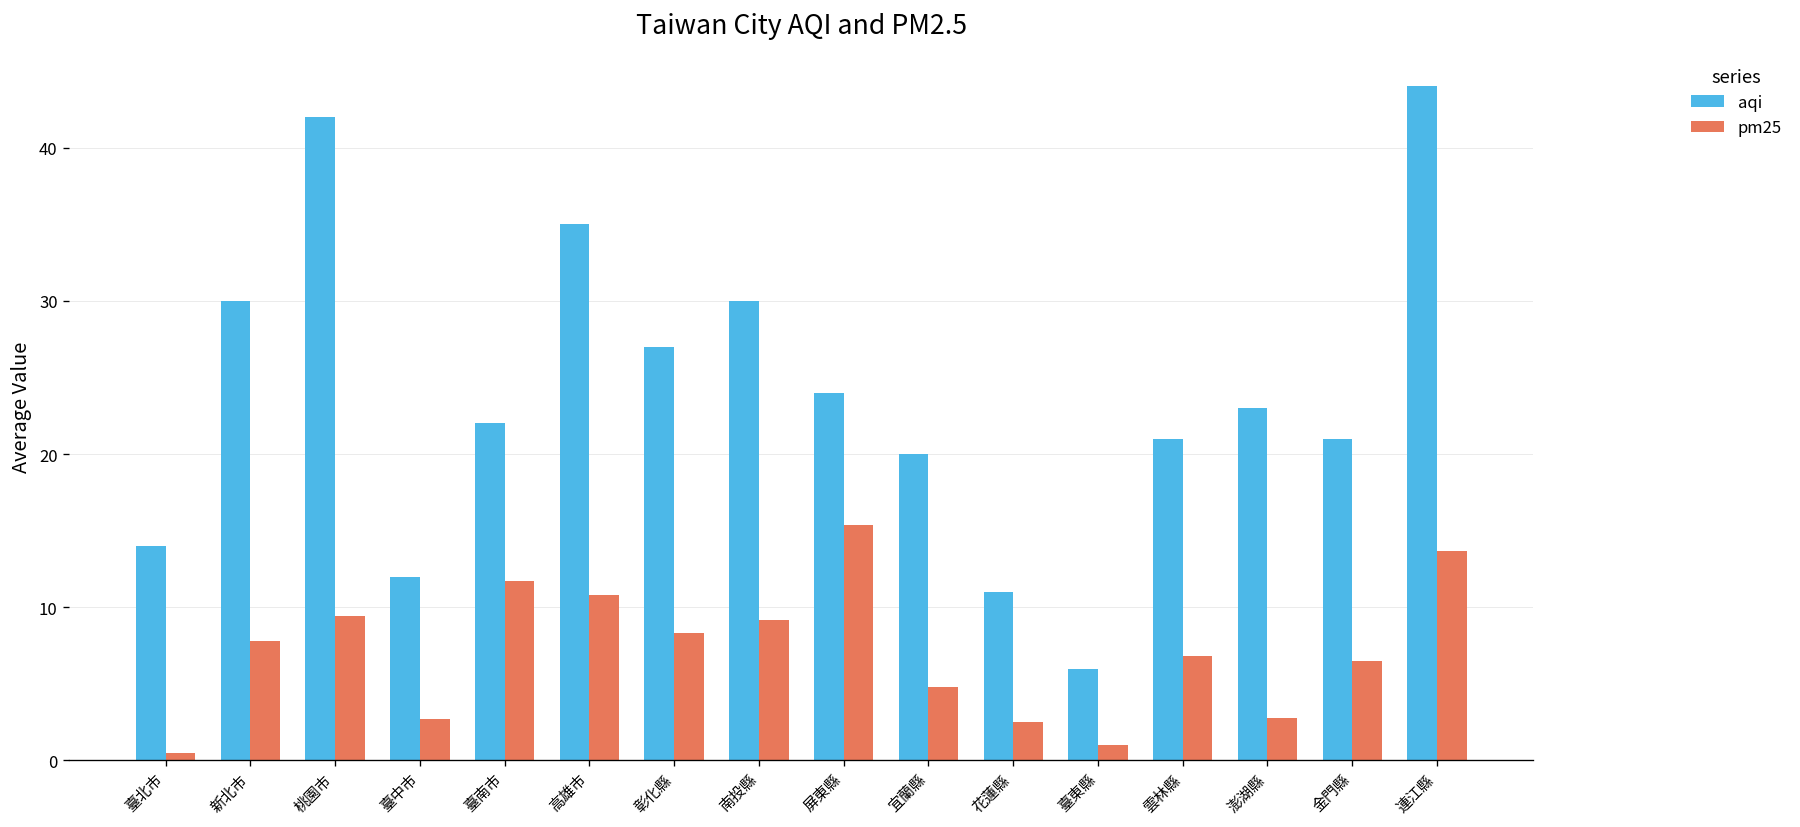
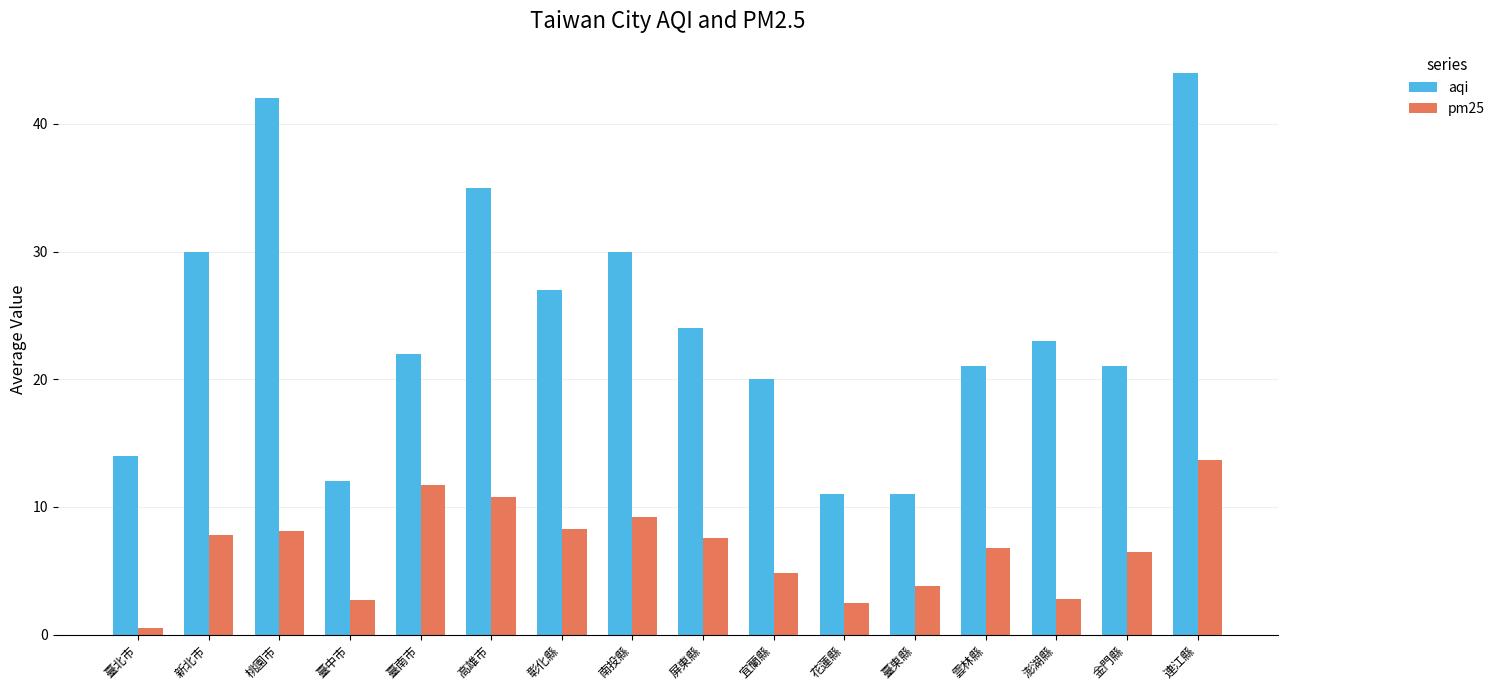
  {
    "aqi": {
      "臺北市": 14,
      "新北市": 30,
      "桃園市": 42,
      "臺中市": 12,
      "臺南市": 22,
      "高雄市": 35,
      "彰化縣": 27,
      "南投縣": 30,
      "屏東縣": 24,
      "宜蘭縣": 20,
      "花蓮縣": 11,
-     "臺東縣": 6,
+     "臺東縣": 11,
      "雲林縣": 21,
      "澎湖縣": 23,
      "金門縣": 21,
      "連江縣": 44
    },
    "pm25": {
      "臺北市": 0.5,
      "新北市": 7.8,
-     "桃園市": 9.4,
+     "桃園市": 8.1,
      "臺中市": 2.7,
      "臺南市": 11.7,
      "高雄市": 10.8,
      "彰化縣": 8.3,
      "南投縣": 9.2,
-     "屏東縣": 15.4,
+     "屏東縣": 7.6,
      "宜蘭縣": 4.8,
      "花蓮縣": 2.5,
-     "臺東縣": 1.0,
+     "臺東縣": 3.8,
      "雲林縣": 6.8,
      "澎湖縣": 2.8,
      "金門縣": 6.5,
      "連江縣": 13.7
    }
  }
